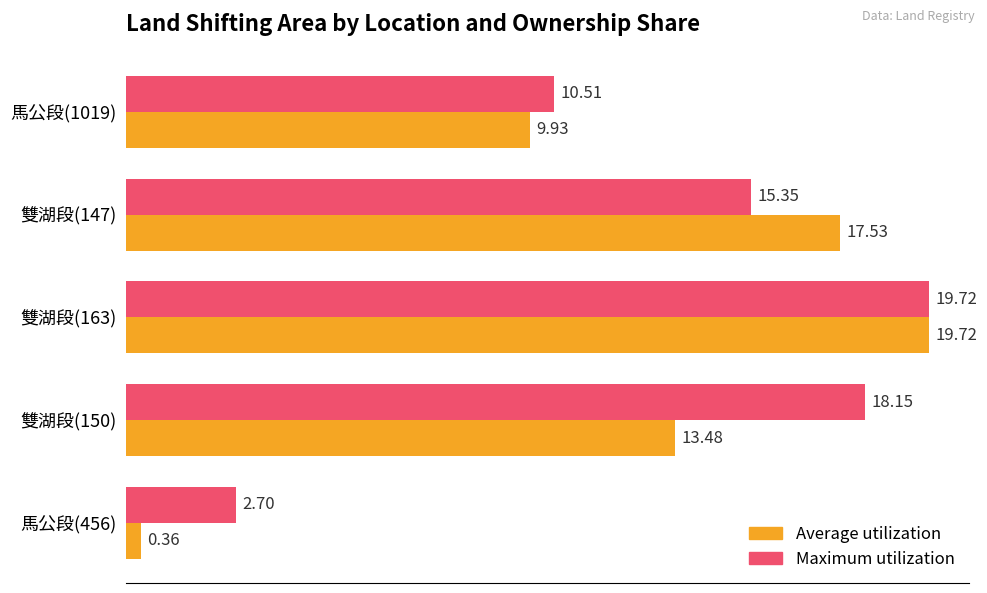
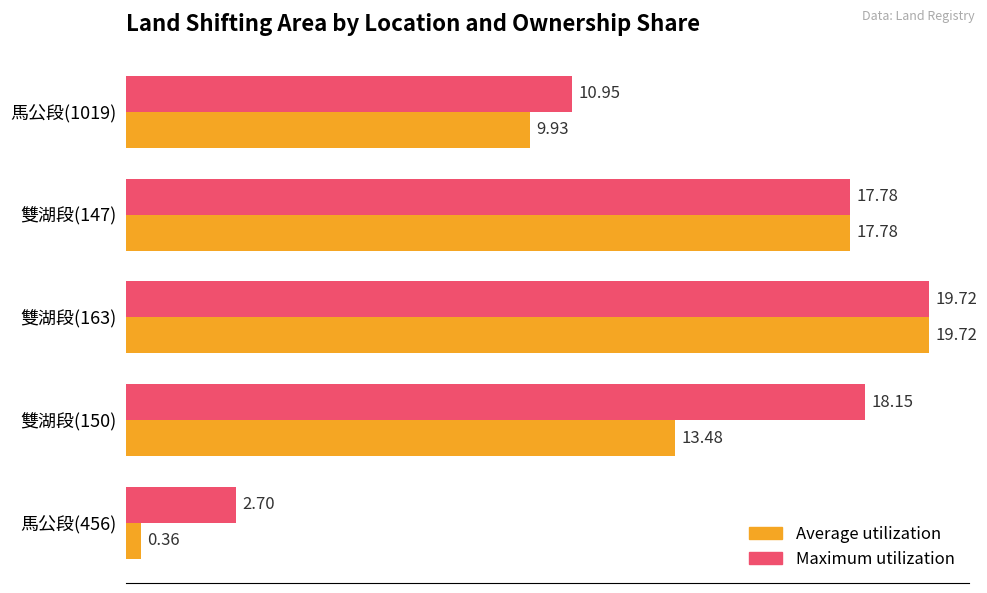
  {
    "Average utilization": {
      "馬公段(1019)": 9.93,
-     "雙湖段(147)": 17.53,
+     "雙湖段(147)": 17.78,
      "雙湖段(163)": 19.72,
      "雙湖段(150)": 13.48,
      "馬公段(456)": 0.36
    },
    "Maximum utilization": {
-     "馬公段(1019)": 10.51,
-     "雙湖段(147)": 15.35,
+     "馬公段(1019)": 10.95,
+     "雙湖段(147)": 17.78,
      "雙湖段(163)": 19.72,
      "雙湖段(150)": 18.15,
      "馬公段(456)": 2.70
    }
  }
